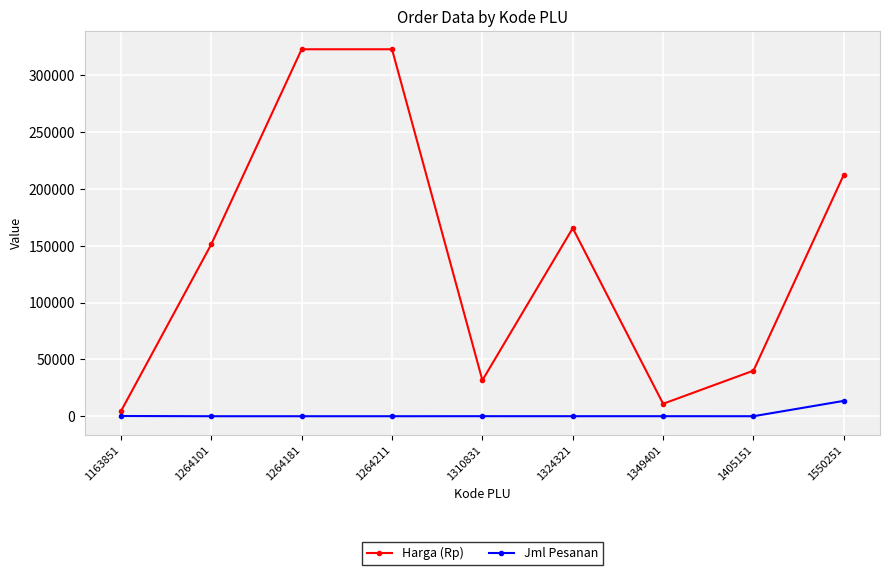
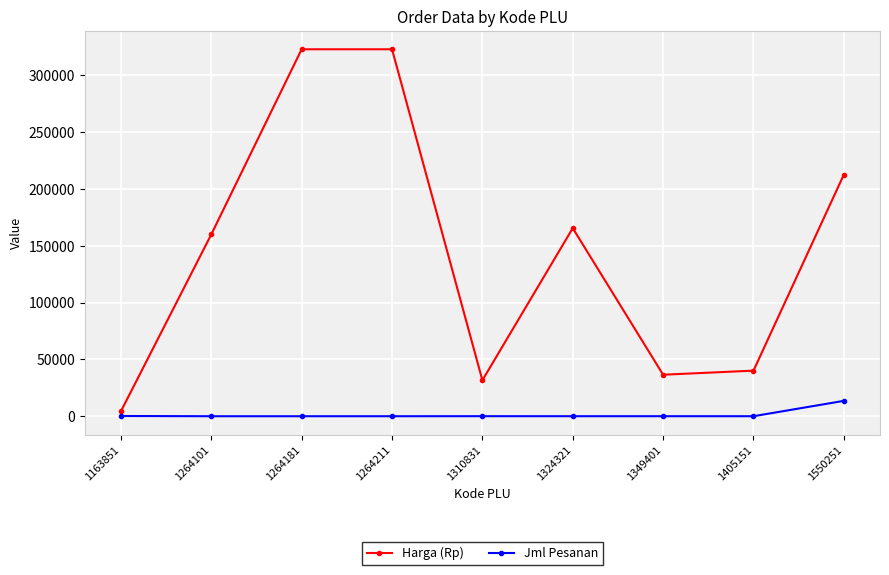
  {
    "Harga (Rp)": {
      "1163851": 4000,
-     "1264101": 151000,
+     "1264101": 160000,
      "1264181": 323000,
      "1264211": 323000,
      "1310831": 32000,
      "1324321": 165000,
-     "1349401": 11000,
+     "1349401": 36000,
      "1405151": 40000,
      "1550251": 212000
    },
    "Jml Pesanan": {
      "1163851": 0,
      "1264101": 0,
      "1264181": 0,
      "1264211": 0,
      "1310831": 0,
      "1324321": 0,
      "1349401": 0,
      "1405151": 0,
      "1550251": 14000
    }
  }
